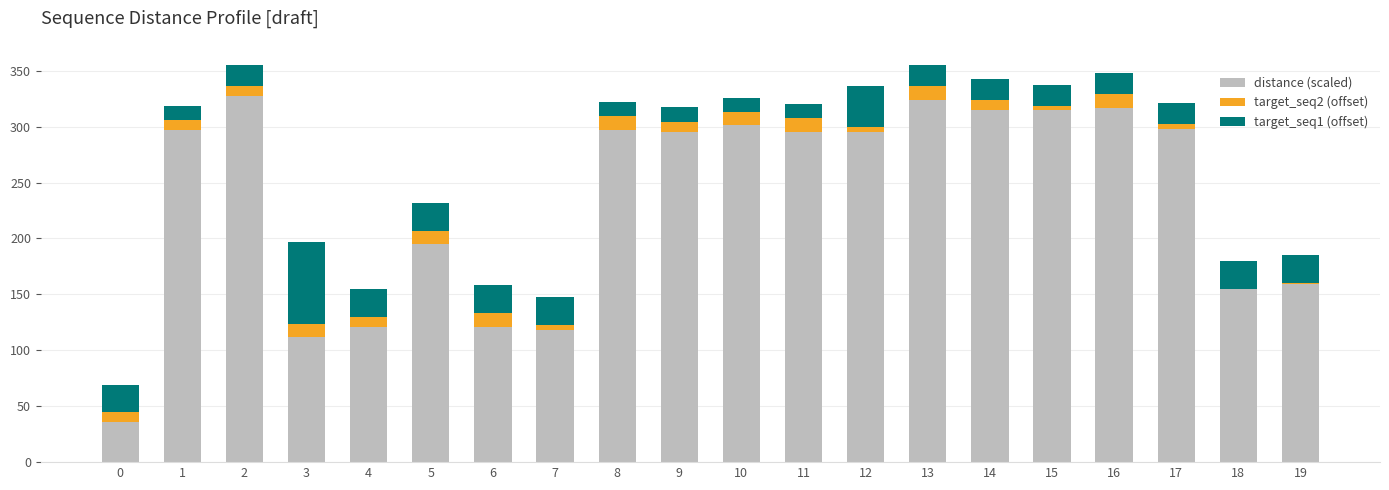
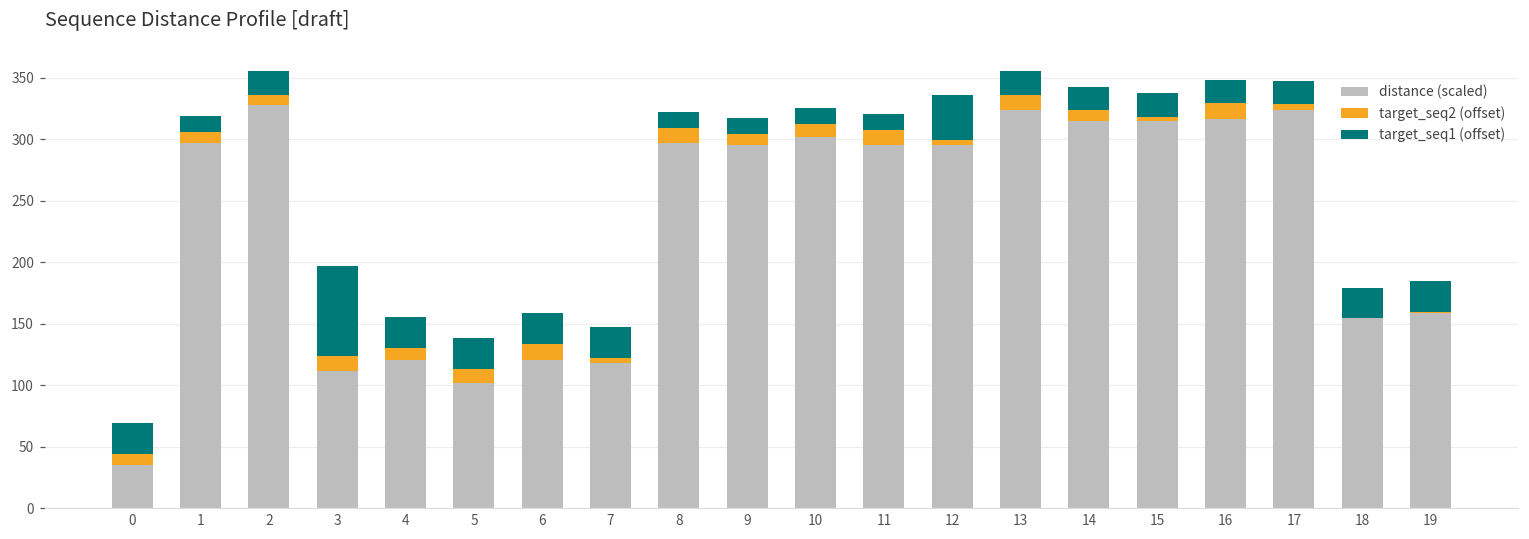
  {
    "distance (scaled)": {
      "0": 36,
      "1": 297,
      "2": 328,
      "3": 112,
      "4": 121,
-     "5": 196,
+     "5": 102,
      "6": 121,
      "7": 118,
      "8": 297,
      "9": 295,
      "10": 302,
      "11": 295,
      "12": 295,
      "13": 324,
      "14": 315,
      "15": 315,
      "16": 317,
-     "17": 298,
+     "17": 324,
      "19": 159
    },
    "target_seq2 (offset)": {
      "0": 9,
      "1": 9,
      "2": 9,
      "3": 12,
      "4": 9,
      "5": 11,
      "6": 13,
      "7": 4,
      "8": 12,
      "9": 9,
      "10": 11,
      "11": 13,
      "12": 4,
      "13": 12,
      "14": 9,
      "15": 4,
      "16": 13,
      "17": 4
    },
    "target_seq1 (offset)": {
      "0": 25,
      "1": 13,
      "2": 19,
      "3": 73,
      "4": 25,
      "5": 25,
      "6": 25,
      "7": 25,
      "8": 13,
      "9": 13,
      "10": 13,
      "11": 13,
      "12": 37,
      "13": 19,
      "14": 19,
      "15": 19,
      "16": 19,
      "17": 19,
      "18": 25,
      "19": 25
    }
  }
